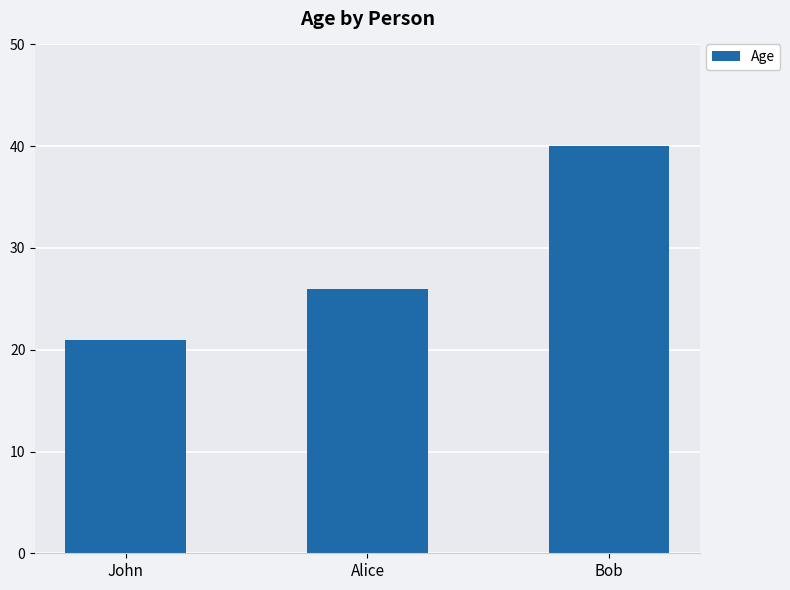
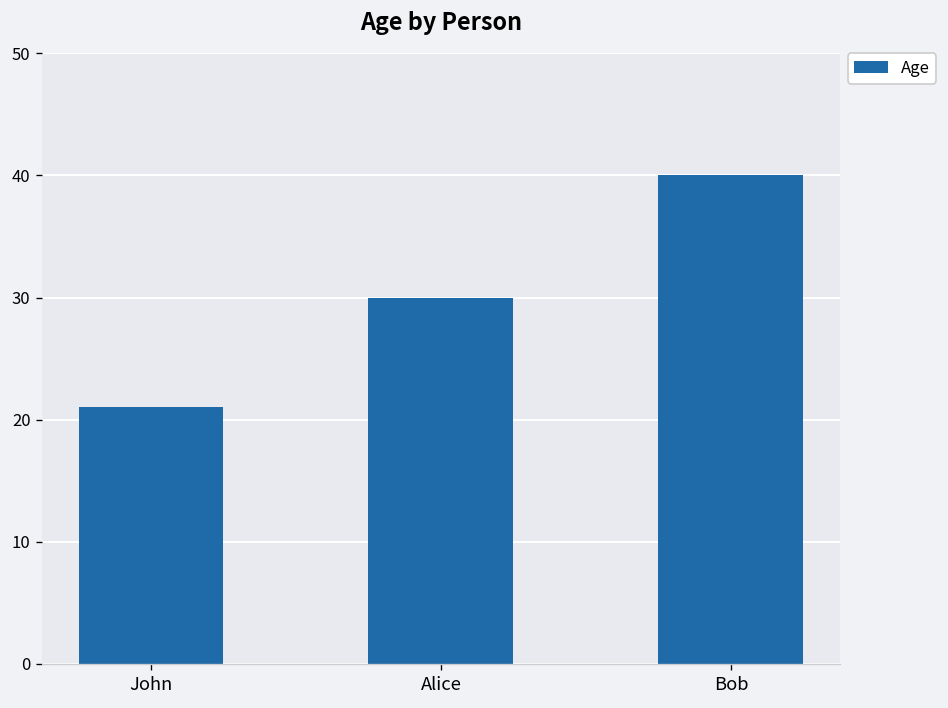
  {
    "John": 21,
-   "Alice": 26,
+   "Alice": 30,
    "Bob": 40
  }
